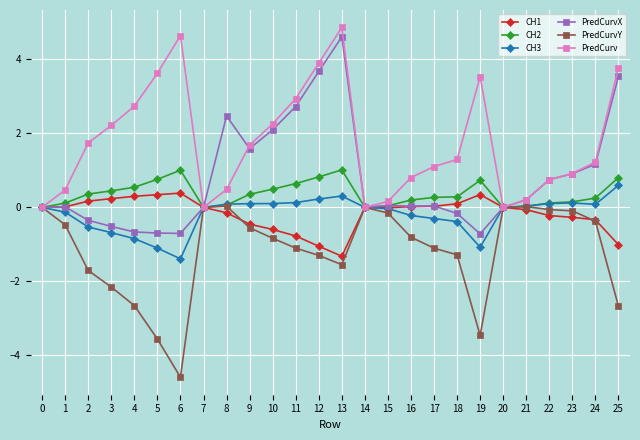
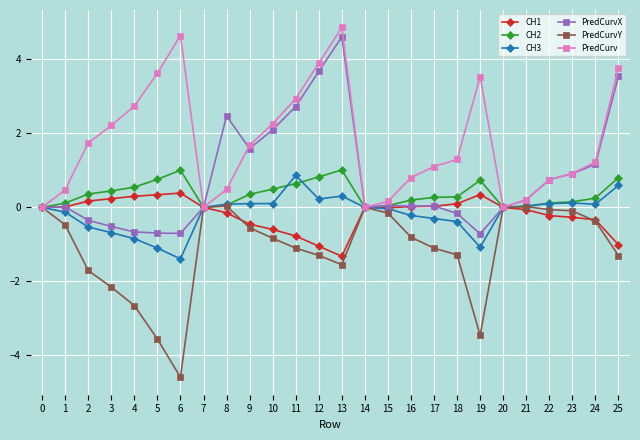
  {
    "CH1": {
      "2": 0.2,
      "3": 0.2,
      "4": 0.3,
      "5": 0.3,
      "6": 0.4,
      "8": -0.1,
      "9": -0.5,
      "10": -0.6,
      "11": -0.8,
      "12": -1.1,
      "13": -1.3,
      "18": 0.1,
      "19": 0.3,
      "21": -0.1,
      "22": -0.2,
      "23": -0.3,
      "25": -1.0
    },
    "CH2": {
      "1": 0.1,
      "2": 0.4,
      "3": 0.4,
      "4": 0.5,
      "5": 0.8,
      "6": 1.0,
      "9": 0.4,
      "10": 0.5,
      "11": 0.6,
      "12": 0.8,
      "13": 1.0,
      "16": 0.2,
      "17": 0.3,
      "18": 0.3,
      "19": 0.7,
      "24": 0.3,
      "25": 0.8
    },
    "CH3": {
      "1": -0.1,
      "2": -0.5,
      "3": -0.7,
      "4": -0.8,
      "5": -1.1,
      "6": -1.4,
      "9": 0.1,
      "10": 0.1,
-     "11": 0.1,
+     "11": 0.9,
      "12": 0.2,
      "13": 0.3,
      "16": -0.2,
      "17": -0.3,
      "18": -0.4,
      "19": -1.1,
      "24": 0.1,
      "25": 0.6
    },
    "PredCurvX": {
      "2": -0.4,
      "3": -0.5,
      "4": -0.7,
      "5": -0.7,
      "6": -0.7,
      "8": 2.5,
      "9": 1.6,
      "10": 2.1,
      "11": 2.7,
      "12": 3.7,
      "13": 4.6,
      "18": -0.2,
      "19": -0.7,
      "25": 3.5
    },
    "PredCurvY": {
      "1": -0.5,
      "2": -1.7,
      "3": -2.2,
      "4": -2.7,
      "5": -3.6,
      "6": -4.6,
      "9": -0.6,
      "10": -0.8,
      "11": -1.1,
      "12": -1.3,
      "13": -1.5,
      "15": -0.2,
      "16": -0.8,
      "17": -1.1,
      "18": -1.3,
      "19": -3.5,
      "22": -0.1,
      "23": -0.1,
-     "25": -2.7
+     "25": -1.3
    },
    "PredCurv": {
      "1": 0.5,
      "2": 1.7,
      "3": 2.2,
      "4": 2.7,
      "5": 3.6,
      "6": 4.6,
      "8": 0.5,
      "9": 1.7,
      "10": 2.3,
      "11": 2.9,
      "12": 3.9,
      "13": 4.9,
      "15": 0.2,
      "16": 0.8,
      "17": 1.1,
      "18": 1.3,
      "19": 3.5,
      "25": 3.8
    }
  }
